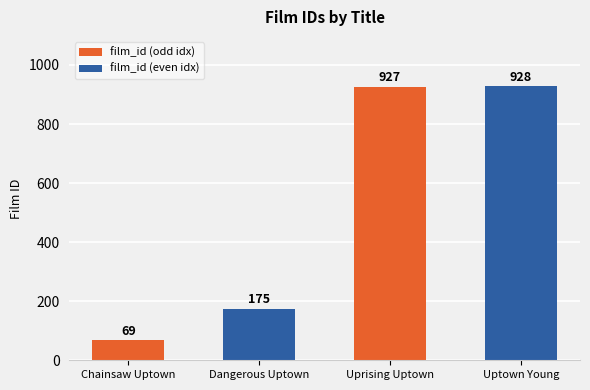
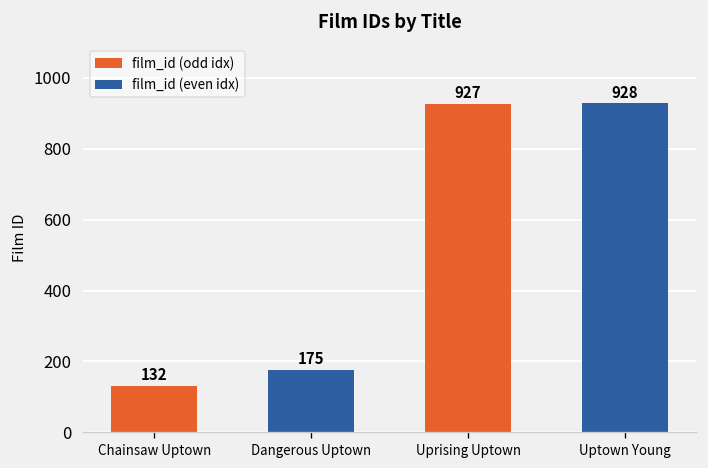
  {
-   "Chainsaw Uptown": 69,
+   "Chainsaw Uptown": 132,
    "Dangerous Uptown": 175,
    "Uprising Uptown": 927,
    "Uptown Young": 928
  }
